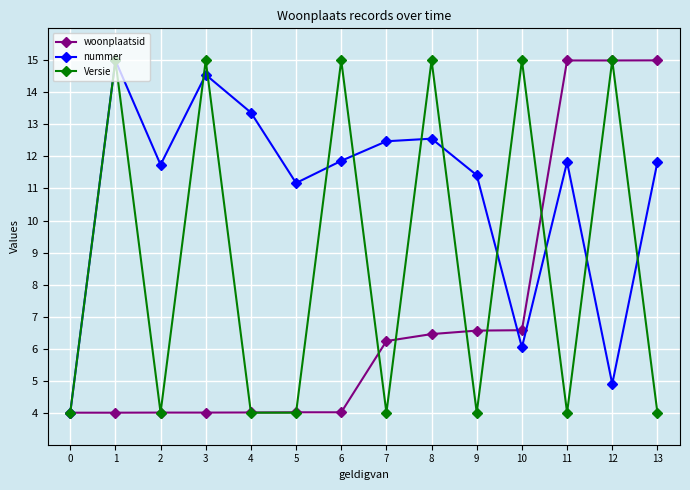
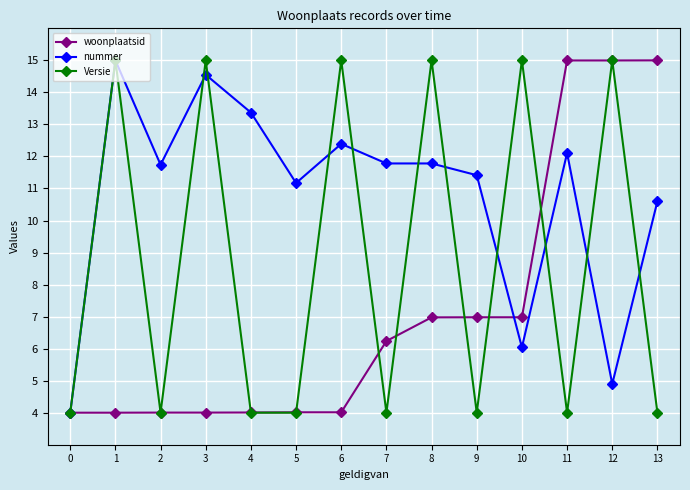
  {
    "woonplaatsid": {
      "1": 4.0,
      "3": 4.0,
      "6": 4.0,
      "7": 6.2,
-     "8": 6.5,
-     "9": 6.6,
-     "10": 6.6,
+     "8": 7.0,
+     "9": 7.0,
+     "10": 7.0,
      "11": 15.0,
      "13": 15.0
    },
    "nummer": {
      "2": 11.7,
      "3": 14.6,
      "4": 13.4,
      "5": 11.2,
-     "6": 11.9,
-     "7": 12.5,
-     "8": 12.6,
+     "6": 12.4,
+     "7": 11.8,
+     "8": 11.8,
      "9": 11.4,
      "10": 6.0,
-     "11": 11.8,
+     "11": 12.1,
      "12": 4.9,
-     "13": 11.8
+     "13": 10.6
    },
    "Versie": {
      "3": 15.0,
      "6": 15.0,
      "7": 4.0,
      "8": 15.0,
      "9": 4.0,
      "10": 15.0,
      "11": 4.0,
      "13": 4.0
    }
  }
